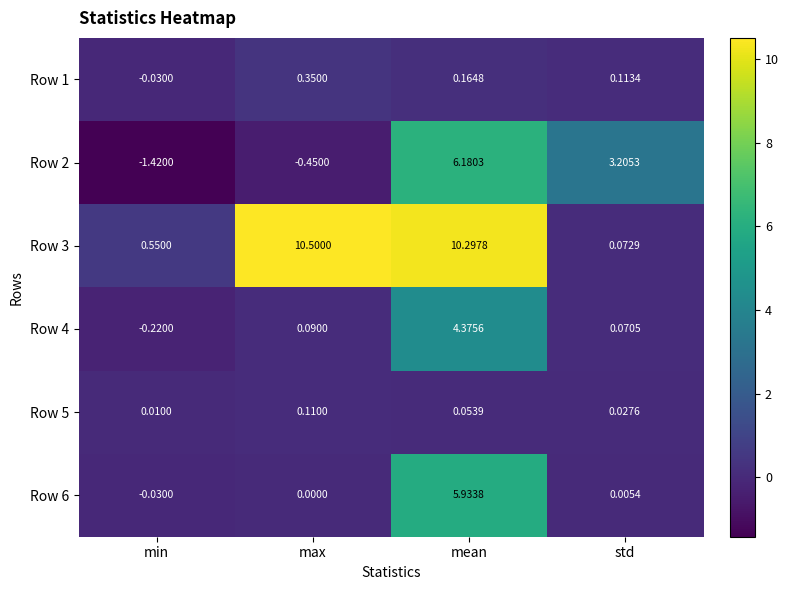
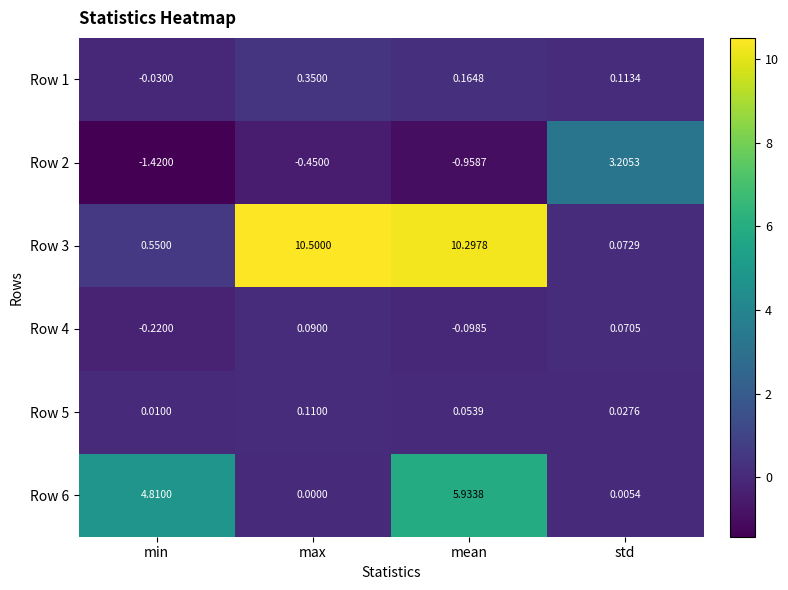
  {
    "Row 1": {
      "min": -0.0300,
      "max": 0.3500,
      "mean": 0.1648,
      "std": 0.1134
    },
    "Row 2": {
      "min": -1.4200,
      "max": -0.4500,
-     "mean": 6.1803,
+     "mean": -0.9587,
      "std": 3.2053
    },
    "Row 3": {
      "min": 0.5500,
      "max": 10.5000,
      "mean": 10.2978,
      "std": 0.0729
    },
    "Row 4": {
      "min": -0.2200,
      "max": 0.0900,
-     "mean": 4.3756,
+     "mean": -0.0985,
      "std": 0.0705
    },
    "Row 5": {
      "min": 0.0100,
      "max": 0.1100,
      "mean": 0.0539,
      "std": 0.0276
    },
    "Row 6": {
-     "min": -0.0300,
+     "min": 4.8100,
      "max": 0.0000,
      "mean": 5.9338,
      "std": 0.0054
    }
  }
